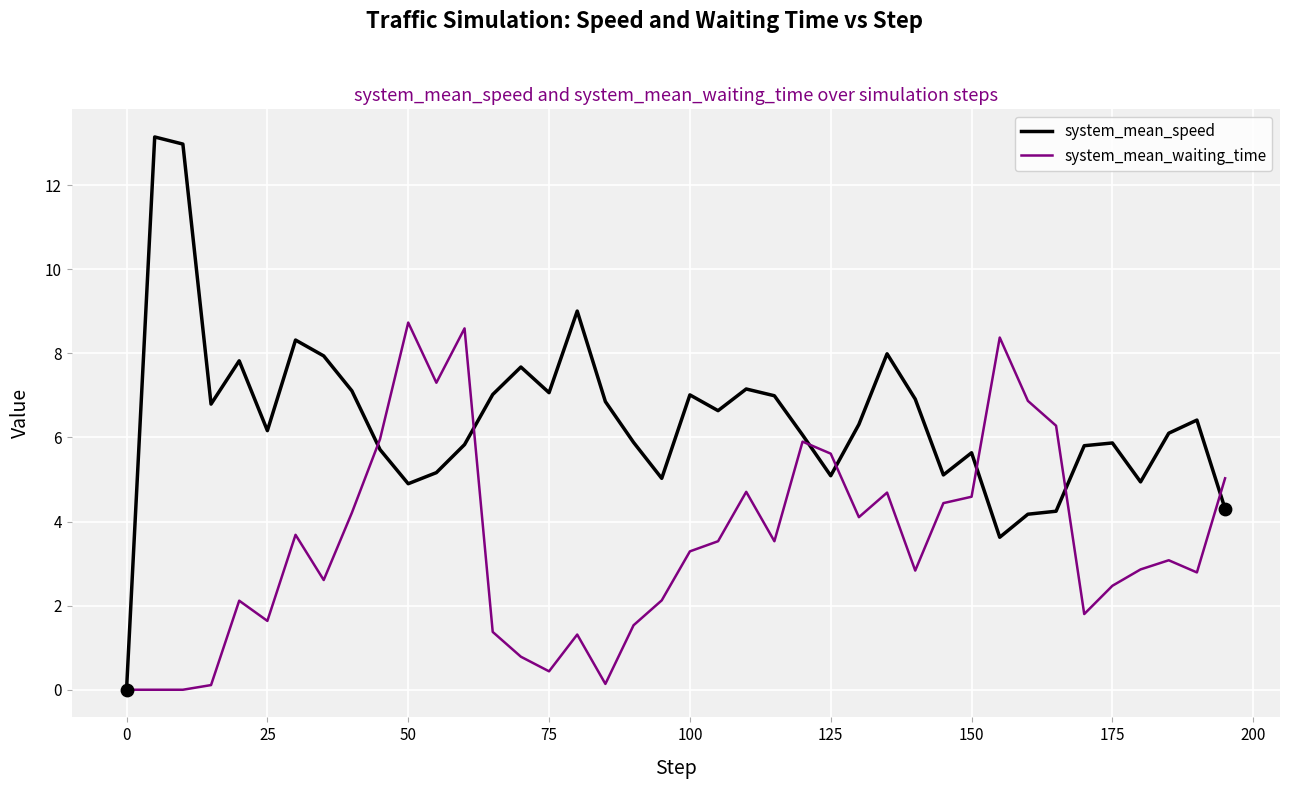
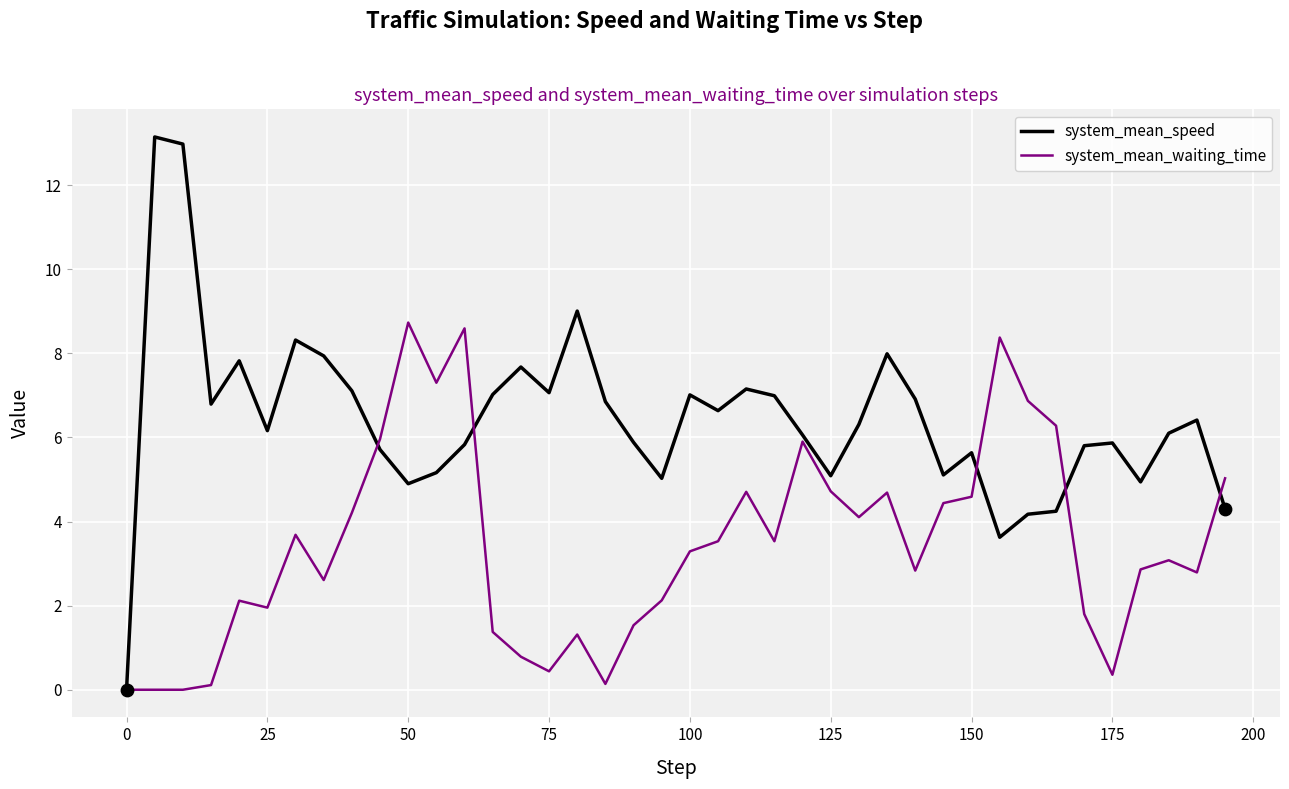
  {
    "system_mean_waiting_time": {
-     "25": 1.6,
+     "25": 2.0,
      "50": 8.7,
      "75": 0.4,
      "100": 3.3,
-     "125": 5.6,
+     "125": 4.7,
      "150": 4.6,
-     "175": 2.5
+     "175": 0.4
    }
  }
